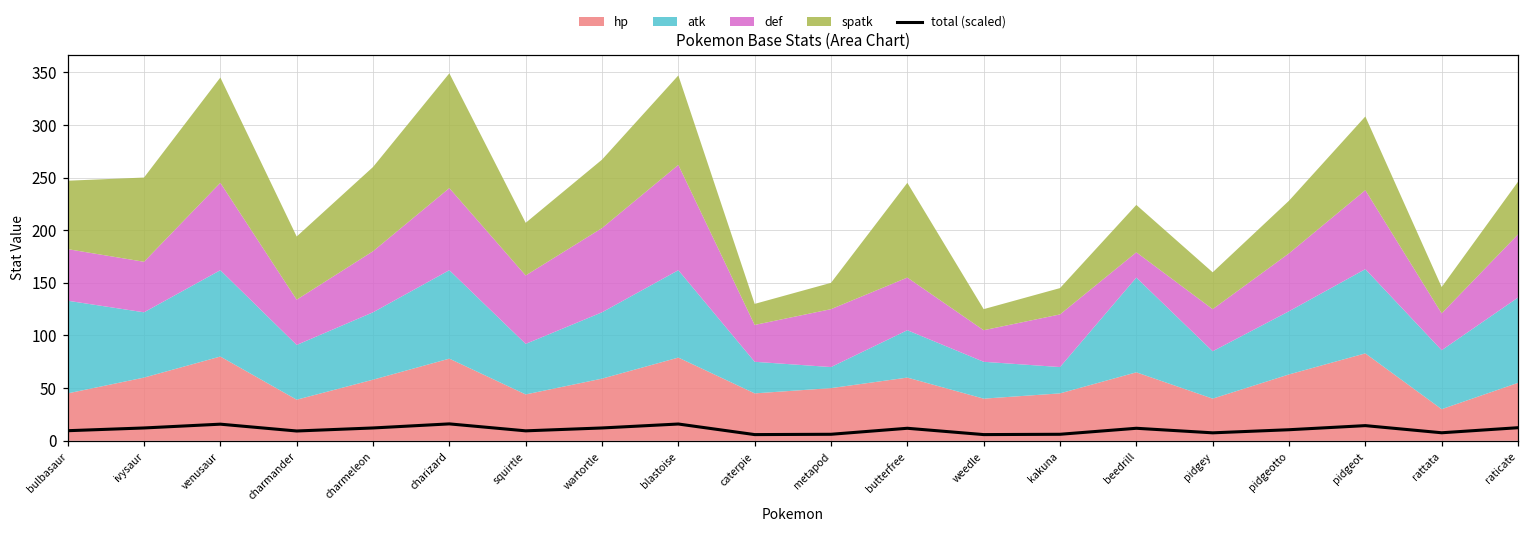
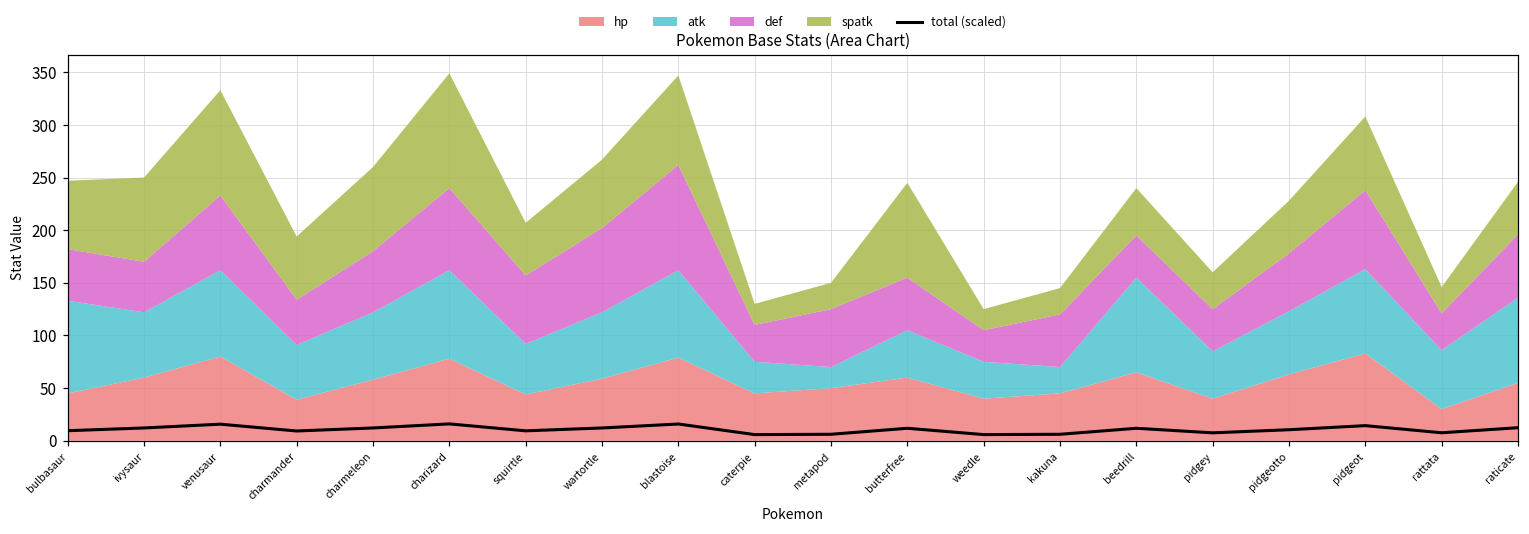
  {
    "total (scaled)": {
      "bulbasaur": 10,
      "ivysaur": 10,
      "venusaur": 20,
      "charmander": 10,
      "charmeleon": 10,
      "charizard": 20,
      "squirtle": 10,
      "wartortle": 10,
      "blastoise": 20,
      "caterpie": 10,
      "metapod": 10,
      "butterfree": 10,
      "weedle": 10,
      "kakuna": 10,
      "beedrill": 10,
      "pidgey": 10,
      "pidgeotto": 10,
      "pidgeot": 10,
      "rattata": 10,
      "raticate": 10
    },
    "hp": {
      "bulbasaur": 50,
      "ivysaur": 60,
      "venusaur": 80,
      "charmander": 40,
      "charmeleon": 60,
      "charizard": 80,
      "squirtle": 40,
      "wartortle": 60,
      "blastoise": 80,
      "caterpie": 50,
      "metapod": 50,
      "butterfree": 60,
      "weedle": 40,
      "kakuna": 50,
      "beedrill": 70,
      "pidgey": 40,
      "pidgeotto": 60,
      "pidgeot": 80,
      "rattata": 30,
      "raticate": 60
    },
    "atk": {
      "bulbasaur": 90,
      "ivysaur": 60,
      "venusaur": 80,
      "charmander": 50,
      "charmeleon": 60,
      "charizard": 80,
      "squirtle": 50,
      "wartortle": 60,
      "blastoise": 80,
      "caterpie": 30,
      "metapod": 20,
      "butterfree": 50,
      "weedle": 40,
      "kakuna": 30,
      "beedrill": 90,
      "pidgey": 50,
      "pidgeotto": 60,
      "pidgeot": 80,
      "rattata": 60,
      "raticate": 80
    },
    "def": {
      "bulbasaur": 50,
      "ivysaur": 50,
-     "venusaur": 80,
+     "venusaur": 70,
      "charmander": 40,
      "charmeleon": 60,
      "charizard": 80,
      "squirtle": 70,
      "wartortle": 80,
      "blastoise": 100,
      "caterpie": 40,
      "metapod": 60,
      "butterfree": 50,
      "weedle": 30,
      "kakuna": 50,
-     "beedrill": 20,
+     "beedrill": 40,
      "pidgey": 40,
      "pidgeotto": 60,
      "pidgeot": 80,
      "rattata": 40,
      "raticate": 60
    },
    "spatk": {
      "bulbasaur": 70,
      "ivysaur": 80,
      "venusaur": 100,
      "charmander": 60,
      "charmeleon": 80,
      "charizard": 110,
      "squirtle": 50,
      "wartortle": 70,
      "blastoise": 90,
      "caterpie": 20,
      "metapod": 30,
      "butterfree": 90,
      "weedle": 20,
      "kakuna": 30,
      "beedrill": 50,
      "pidgey": 40,
      "pidgeotto": 50,
      "pidgeot": 70,
      "rattata": 30,
      "raticate": 50
    }
  }
